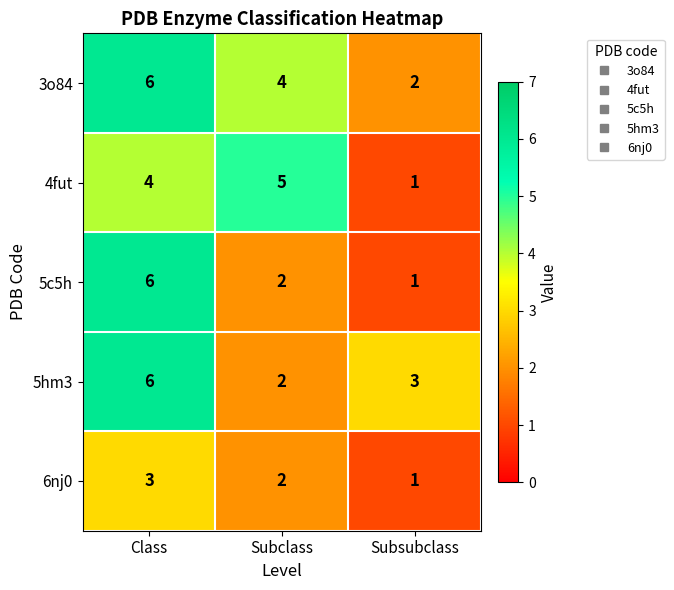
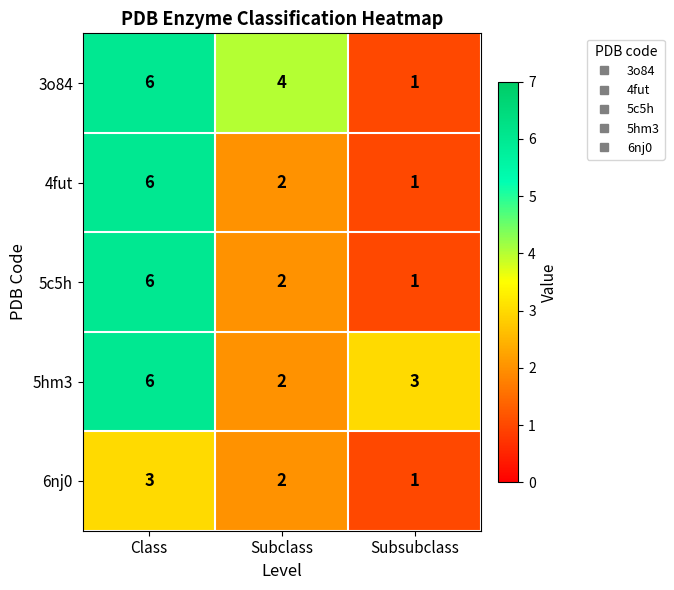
  {
    "3o84": {
      "Class": 6,
      "Subclass": 4,
-     "Subsubclass": 2
+     "Subsubclass": 1
    },
    "4fut": {
-     "Class": 4,
-     "Subclass": 5,
+     "Class": 6,
+     "Subclass": 2,
      "Subsubclass": 1
    },
    "5c5h": {
      "Class": 6,
      "Subclass": 2,
      "Subsubclass": 1
    },
    "5hm3": {
      "Class": 6,
      "Subclass": 2,
      "Subsubclass": 3
    },
    "6nj0": {
      "Class": 3,
      "Subclass": 2,
      "Subsubclass": 1
    }
  }
